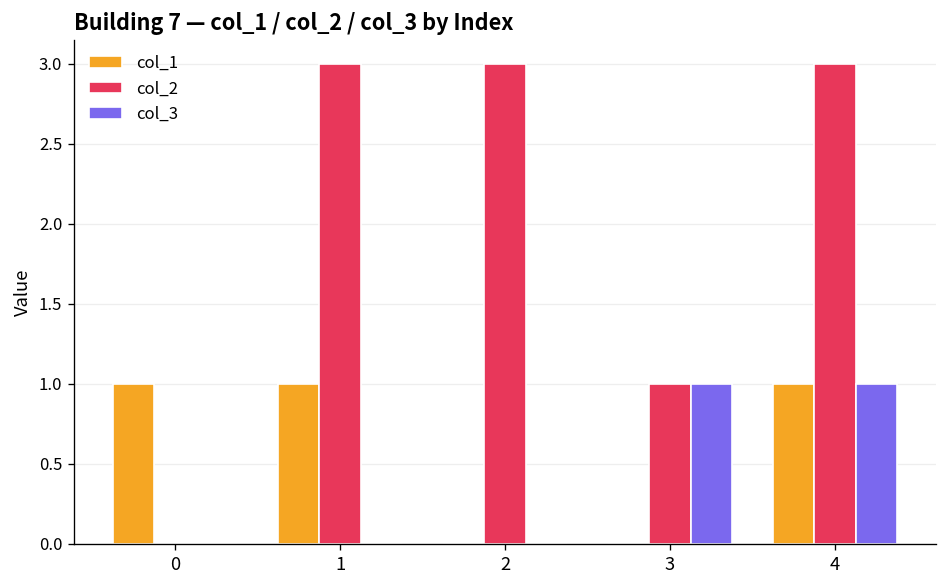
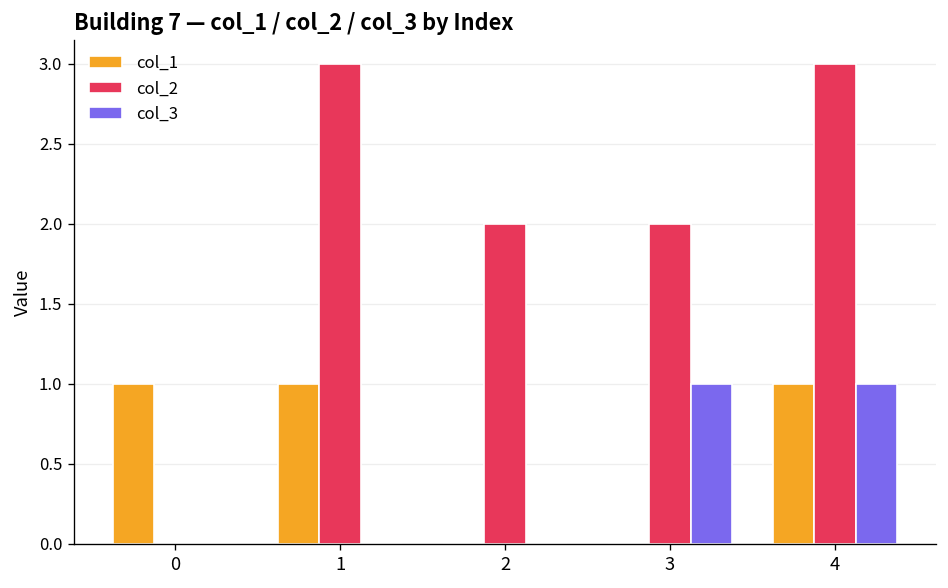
  {
    "col_1": {
      "0": 1,
      "1": 1,
      "2": 0,
      "3": 0,
      "4": 1
    },
    "col_2": {
      "0": 0,
      "1": 3,
-     "2": 3,
-     "3": 1,
+     "2": 2,
+     "3": 2,
      "4": 3
    },
    "col_3": {
      "0": 0,
      "1": 0,
      "2": 0,
      "3": 1,
      "4": 1
    }
  }
